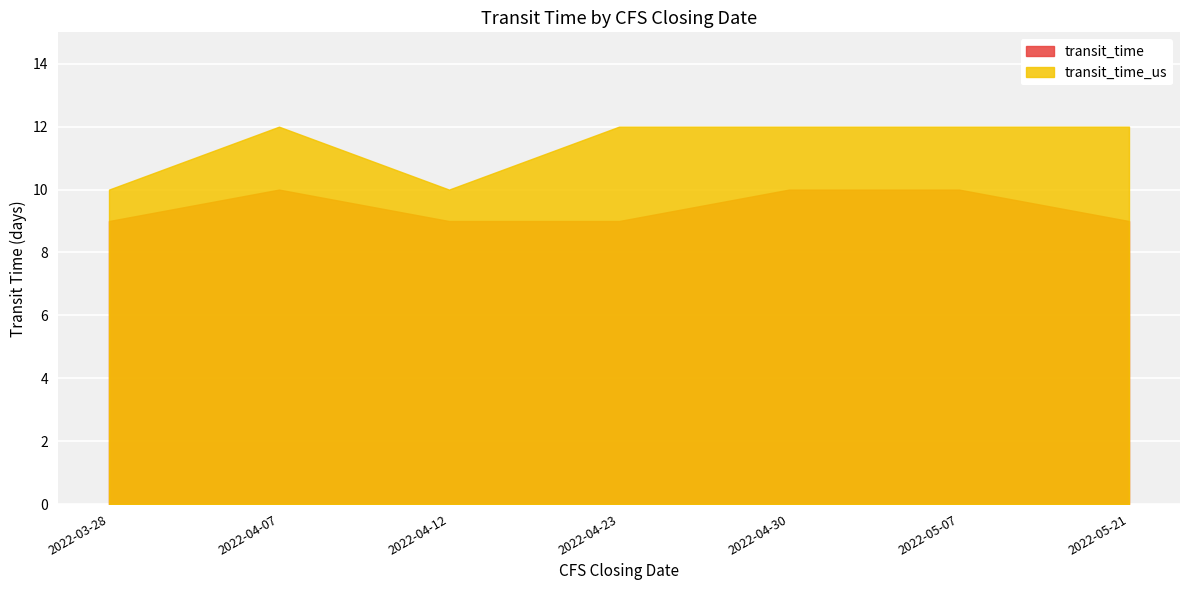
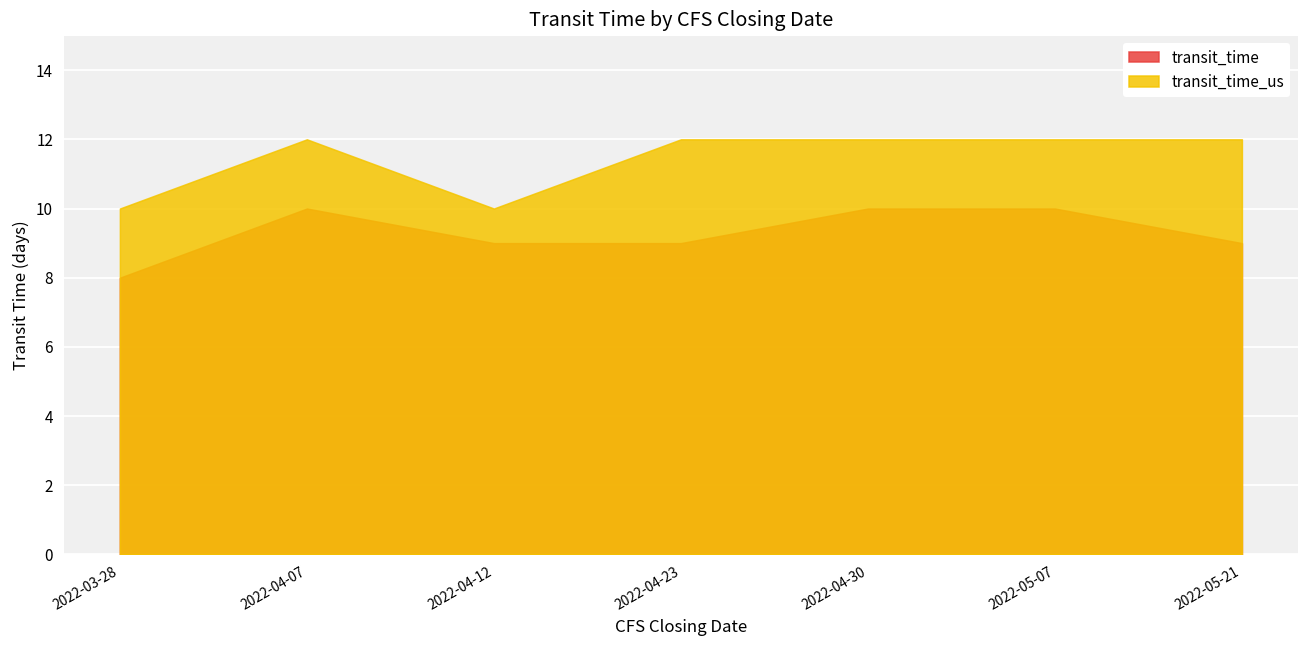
  {
    "transit_time": {
-     "2022-03-28": 9,
+     "2022-03-28": 8,
      "2022-04-07": 10,
      "2022-04-12": 9,
      "2022-04-23": 9,
      "2022-04-30": 10,
      "2022-05-07": 10,
      "2022-05-21": 9
    },
    "transit_time_us": {
      "2022-03-28": 10,
      "2022-04-07": 12,
      "2022-04-12": 10,
      "2022-04-23": 12,
      "2022-04-30": 12,
      "2022-05-07": 12,
      "2022-05-21": 12
    }
  }
